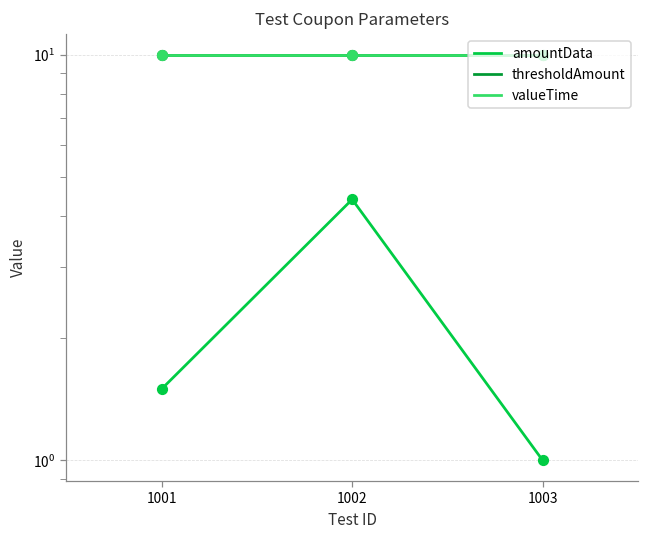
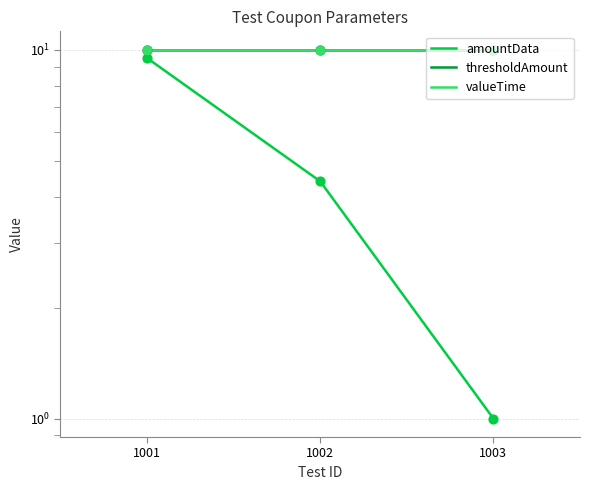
  {
    "amountData": {
-     "1001": 1.5,
+     "1001": 9.5,
      "1002": 4.4,
      "1003": 1.0
    },
    "valueTime": {
      "1001": 10.0,
      "1002": 10.0
    }
  }
